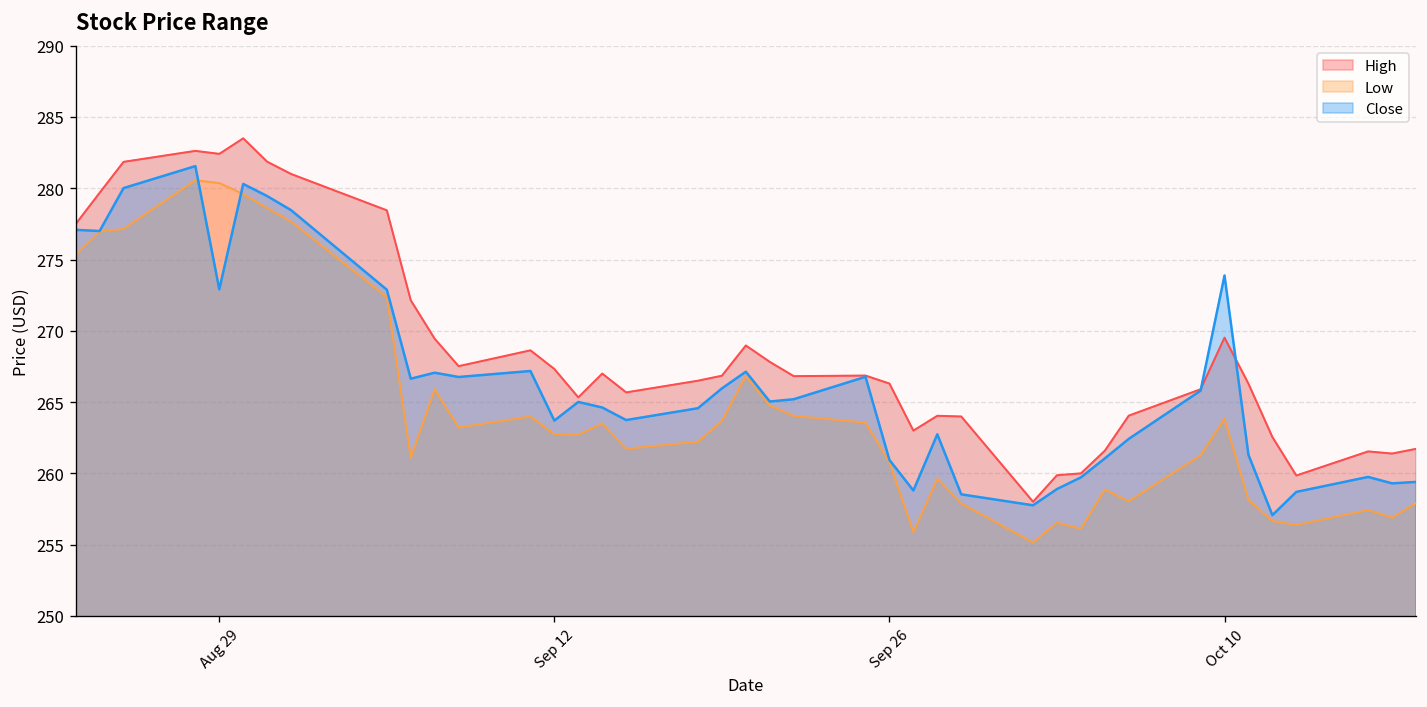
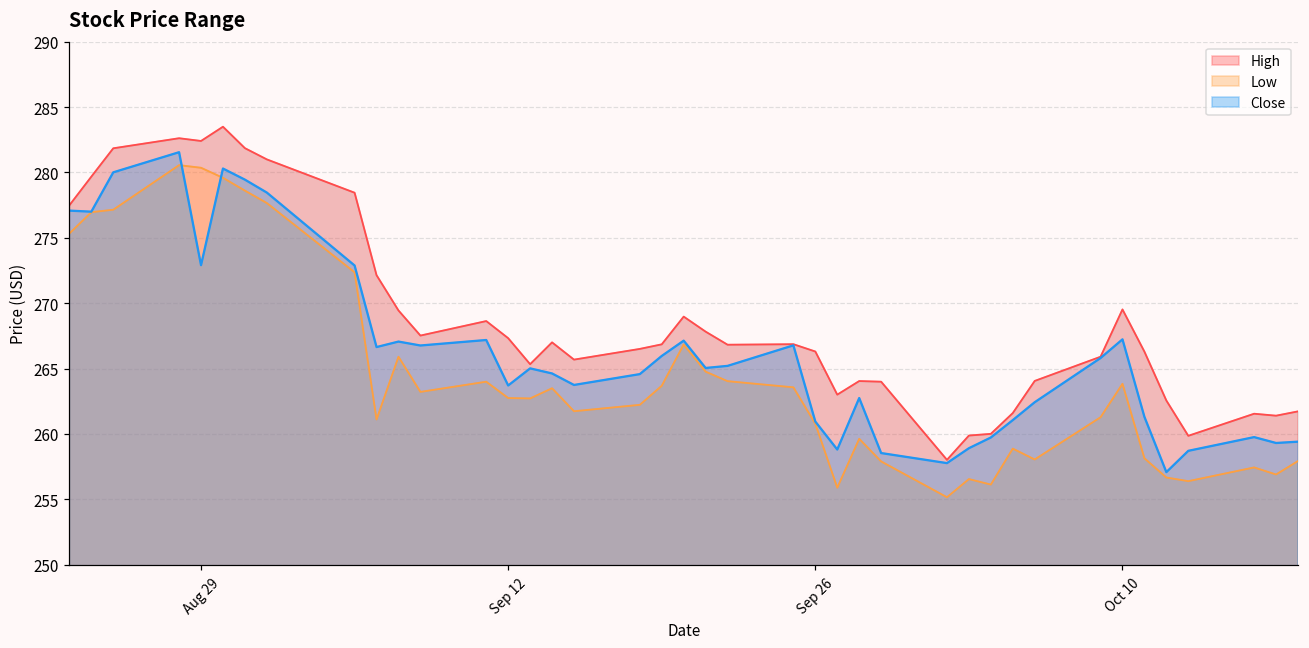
  {
    "Close": {
      "Aug 29": 272.9,
      "Sep 12": 263.7,
-     "Oct 10": 273.9
+     "Oct 10": 267.2
    }
  }
